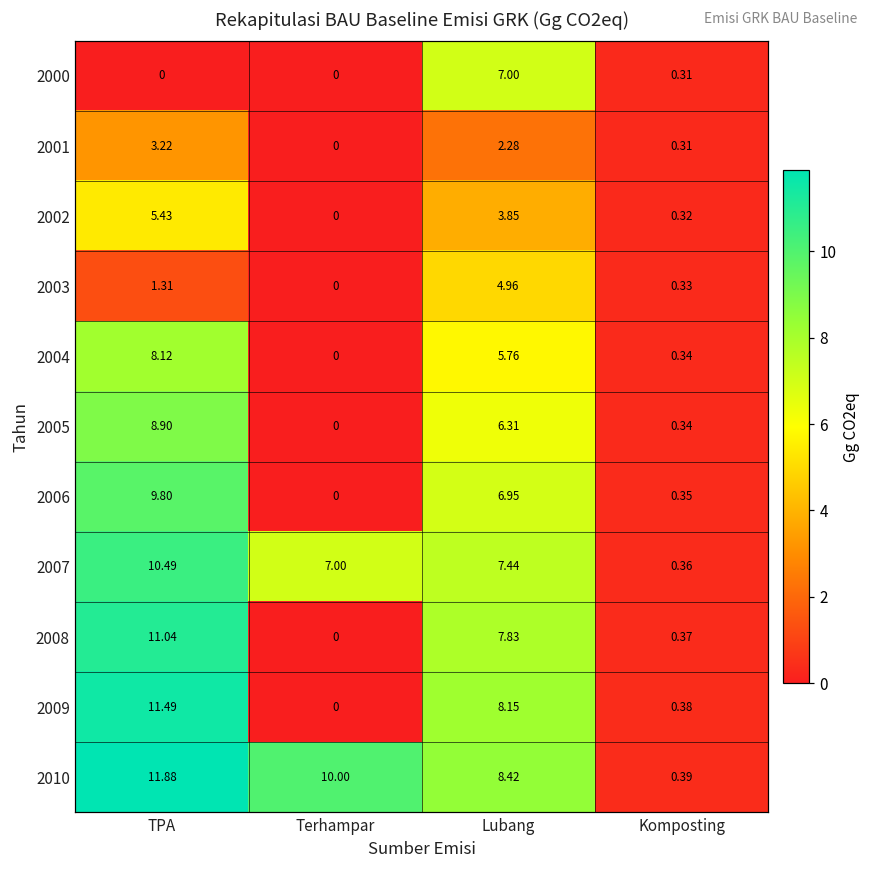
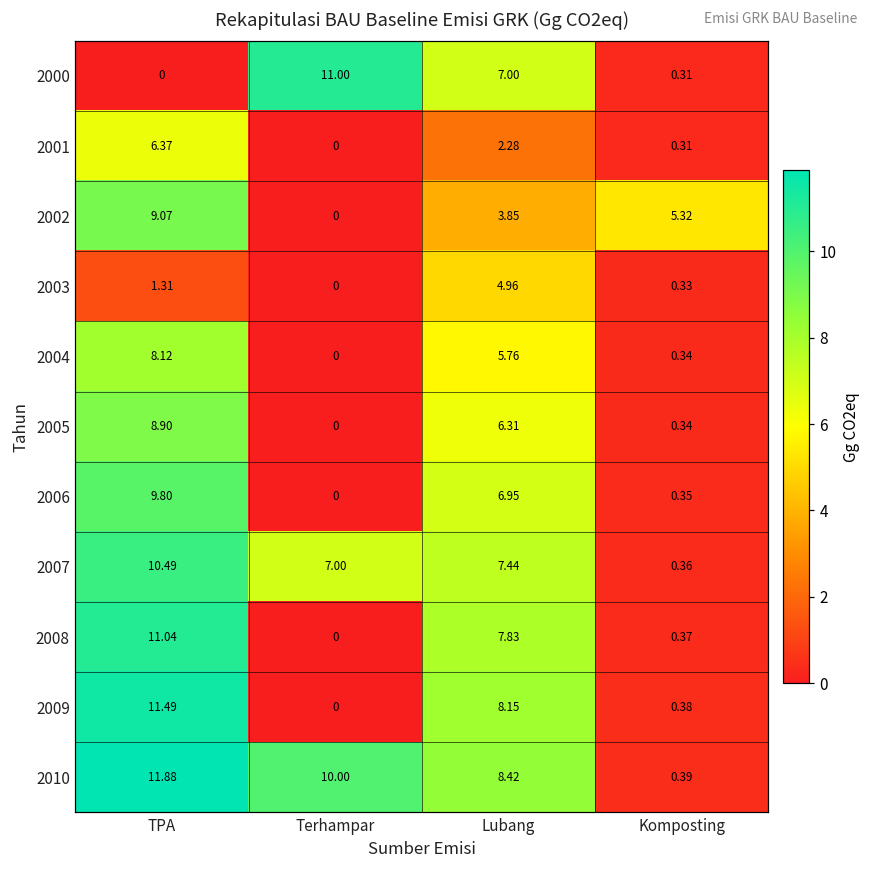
  {
    "2000": {
      "TPA": 0,
-     "Terhampar": 0,
+     "Terhampar": 11.00,
      "Lubang": 7.00,
      "Komposting": 0.31
    },
    "2001": {
-     "TPA": 3.22,
+     "TPA": 6.37,
      "Terhampar": 0,
      "Lubang": 2.28,
      "Komposting": 0.31
    },
    "2002": {
-     "TPA": 5.43,
+     "TPA": 9.07,
      "Terhampar": 0,
      "Lubang": 3.85,
-     "Komposting": 0.32
+     "Komposting": 5.32
    },
    "2003": {
      "TPA": 1.31,
      "Terhampar": 0,
      "Lubang": 4.96,
      "Komposting": 0.33
    },
    "2004": {
      "TPA": 8.12,
      "Terhampar": 0,
      "Lubang": 5.76,
      "Komposting": 0.34
    },
    "2005": {
      "TPA": 8.90,
      "Terhampar": 0,
      "Lubang": 6.31,
      "Komposting": 0.34
    },
    "2006": {
      "TPA": 9.80,
      "Terhampar": 0,
      "Lubang": 6.95,
      "Komposting": 0.35
    },
    "2007": {
      "TPA": 10.49,
      "Terhampar": 7.00,
      "Lubang": 7.44,
      "Komposting": 0.36
    },
    "2008": {
      "TPA": 11.04,
      "Terhampar": 0,
      "Lubang": 7.83,
      "Komposting": 0.37
    },
    "2009": {
      "TPA": 11.49,
      "Terhampar": 0,
      "Lubang": 8.15,
      "Komposting": 0.38
    },
    "2010": {
      "TPA": 11.88,
      "Terhampar": 10.00,
      "Lubang": 8.42,
      "Komposting": 0.39
    }
  }
